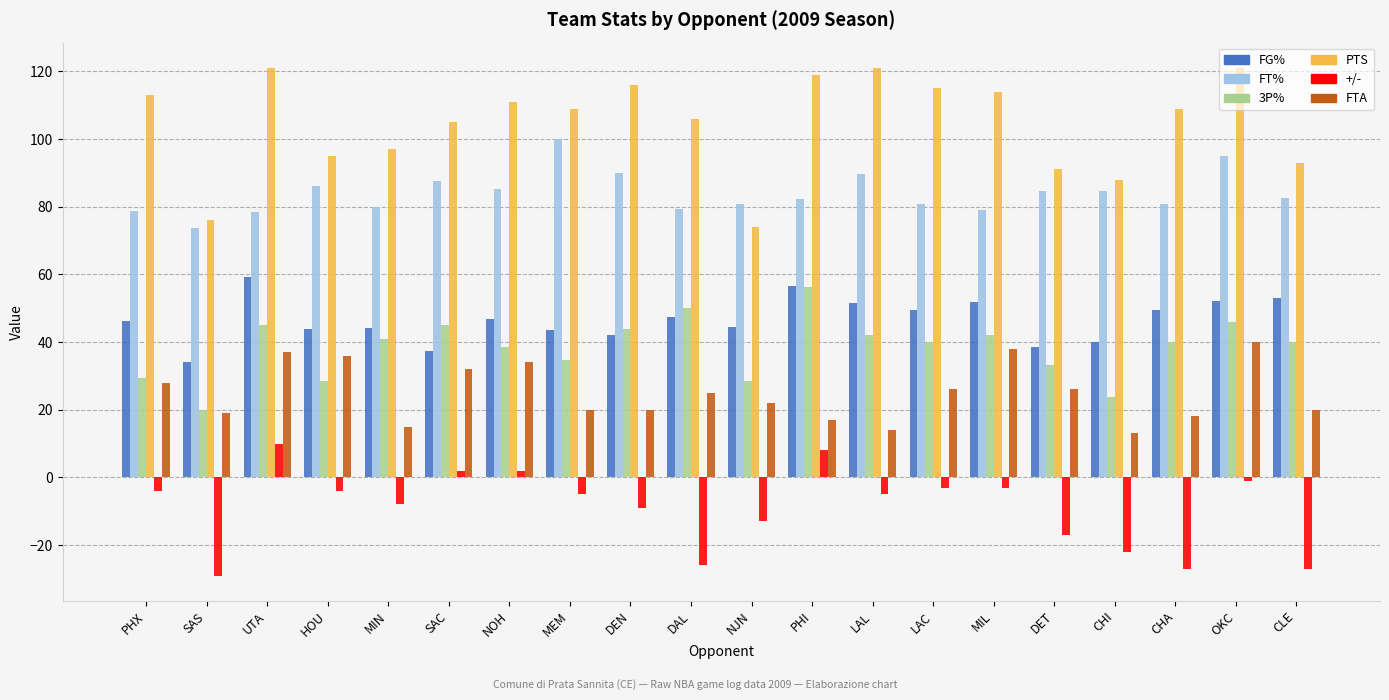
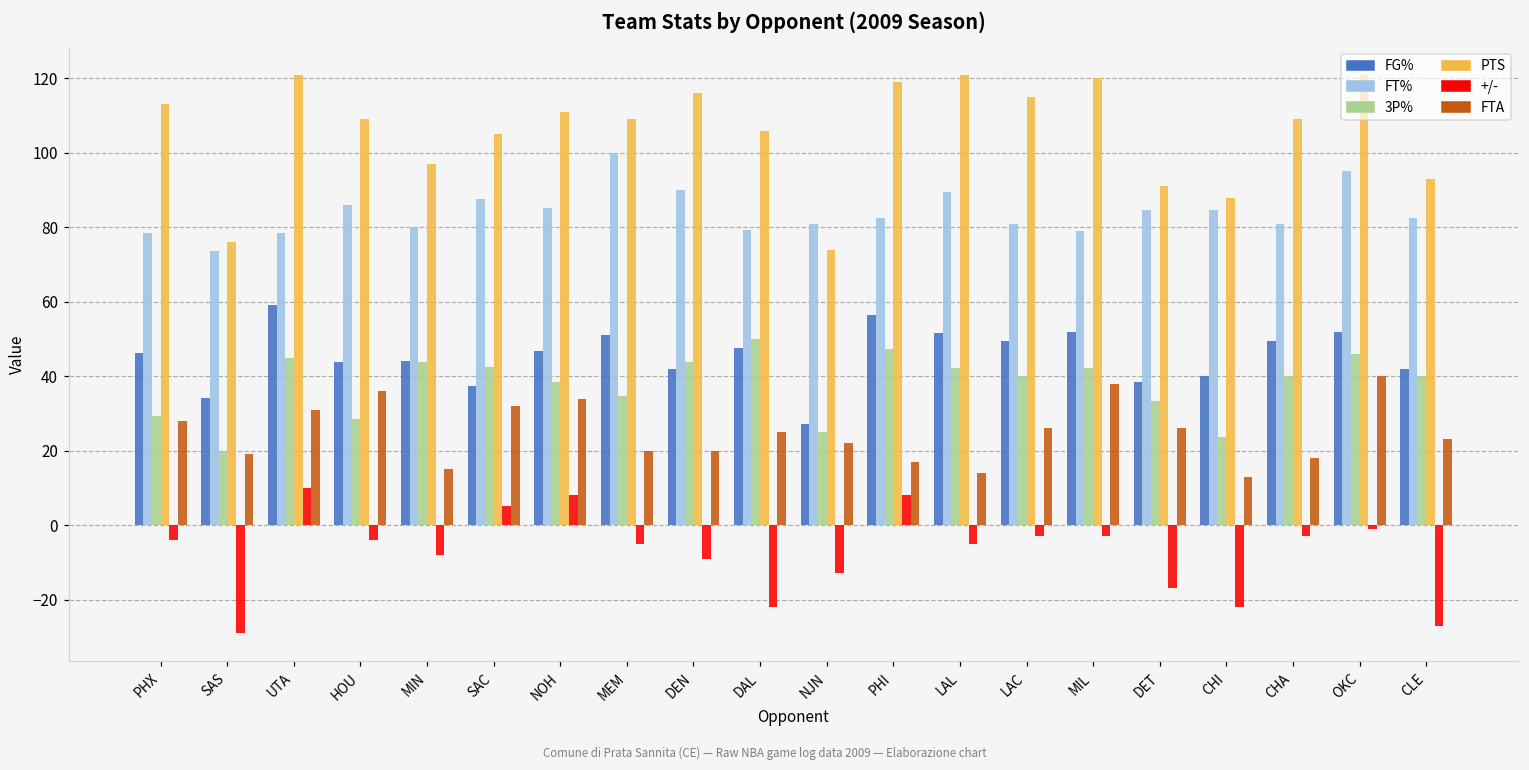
  {
    "FG%": {
      "PHX": 46,
      "SAS": 34,
      "UTA": 59,
      "HOU": 44,
      "MIN": 44,
      "SAC": 37,
      "NOH": 47,
-     "MEM": 44,
+     "MEM": 51,
      "DEN": 42,
      "DAL": 48,
-     "NJN": 44,
+     "NJN": 27,
      "PHI": 57,
      "LAL": 52,
      "LAC": 49,
      "MIL": 52,
      "DET": 38,
      "CHI": 40,
      "CHA": 49,
      "OKC": 52,
-     "CLE": 53
+     "CLE": 42
    },
    "FT%": {
      "PHX": 79,
      "SAS": 74,
      "UTA": 78,
      "HOU": 86,
      "MIN": 80,
      "SAC": 88,
      "NOH": 85,
      "MEM": 100,
      "DEN": 90,
      "DAL": 79,
      "NJN": 81,
      "PHI": 82,
      "LAL": 90,
      "LAC": 81,
      "MIL": 79,
      "DET": 85,
      "CHI": 85,
      "CHA": 81,
      "OKC": 95,
      "CLE": 83
    },
    "3P%": {
      "PHX": 29,
      "SAS": 20,
      "UTA": 45,
      "HOU": 28,
-     "MIN": 41,
-     "SAC": 45,
+     "MIN": 44,
+     "SAC": 43,
      "NOH": 39,
      "MEM": 35,
      "DEN": 44,
      "DAL": 50,
-     "NJN": 29,
-     "PHI": 56,
+     "NJN": 25,
+     "PHI": 47,
      "LAL": 42,
      "LAC": 40,
      "MIL": 42,
      "DET": 33,
      "CHI": 24,
      "CHA": 40,
      "OKC": 46,
      "CLE": 40
    },
    "PTS": {
      "PHX": 113,
      "SAS": 76,
      "UTA": 121,
-     "HOU": 95,
+     "HOU": 109,
      "MIN": 97,
      "SAC": 105,
      "NOH": 111,
      "MEM": 109,
      "DEN": 116,
      "DAL": 106,
      "NJN": 74,
      "PHI": 119,
      "LAL": 121,
      "LAC": 115,
-     "MIL": 114,
+     "MIL": 120,
      "DET": 91,
      "CHI": 88,
      "CHA": 109,
      "CLE": 93
    },
    "+/-": {
      "PHX": -4,
      "SAS": -29,
      "UTA": 10,
      "HOU": -4,
      "MIN": -8,
-     "SAC": 2,
-     "NOH": 2,
+     "SAC": 5,
+     "NOH": 8,
      "MEM": -5,
      "DEN": -9,
-     "DAL": -26,
+     "DAL": -22,
      "NJN": -13,
      "PHI": 8,
      "LAL": -5,
      "LAC": -3,
      "MIL": -3,
      "DET": -17,
      "CHI": -22,
-     "CHA": -27,
+     "CHA": -3,
      "OKC": -1,
      "CLE": -27
    },
    "FTA": {
      "PHX": 28,
      "SAS": 19,
-     "UTA": 37,
+     "UTA": 31,
      "HOU": 36,
      "MIN": 15,
      "SAC": 32,
      "NOH": 34,
      "MEM": 20,
      "DEN": 20,
      "DAL": 25,
      "NJN": 22,
      "PHI": 17,
      "LAL": 14,
      "LAC": 26,
      "MIL": 38,
      "DET": 26,
      "CHI": 13,
      "CHA": 18,
      "OKC": 40,
-     "CLE": 20
+     "CLE": 23
    }
  }
